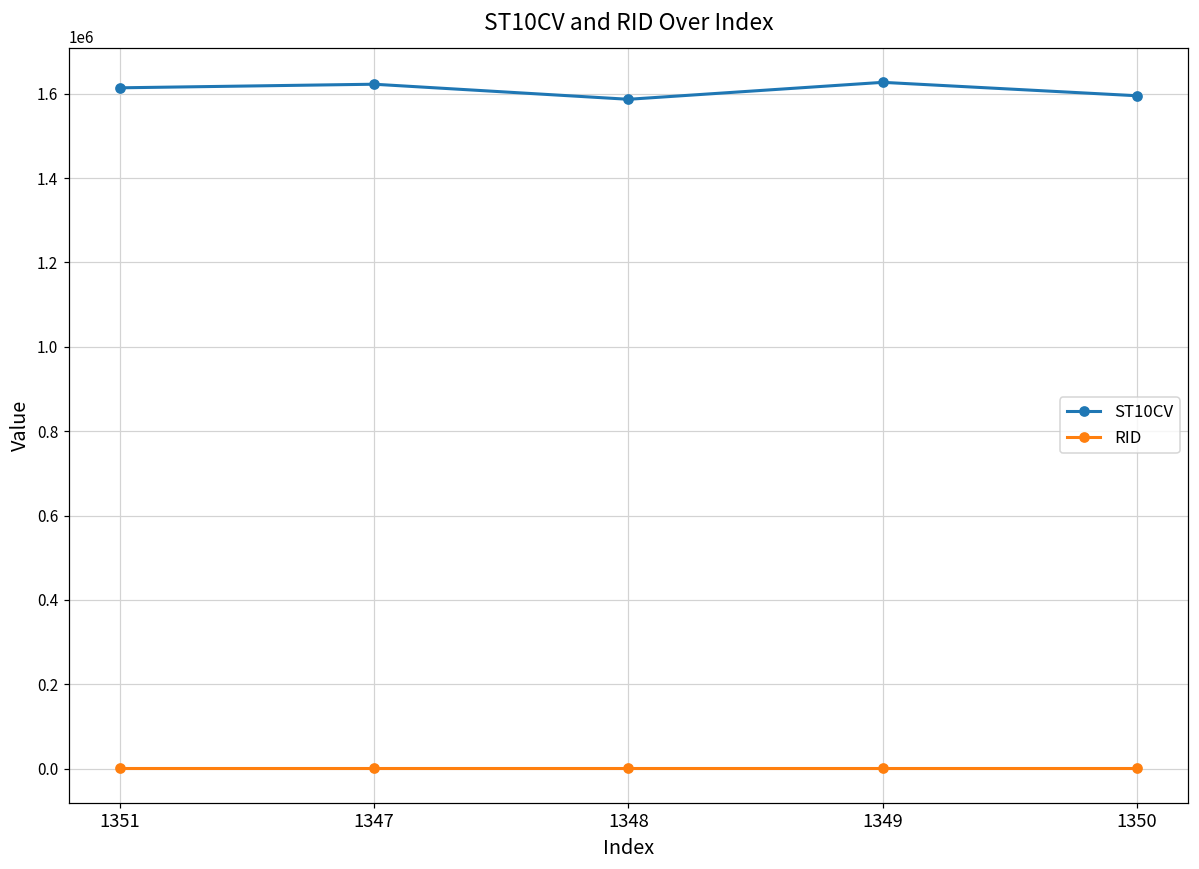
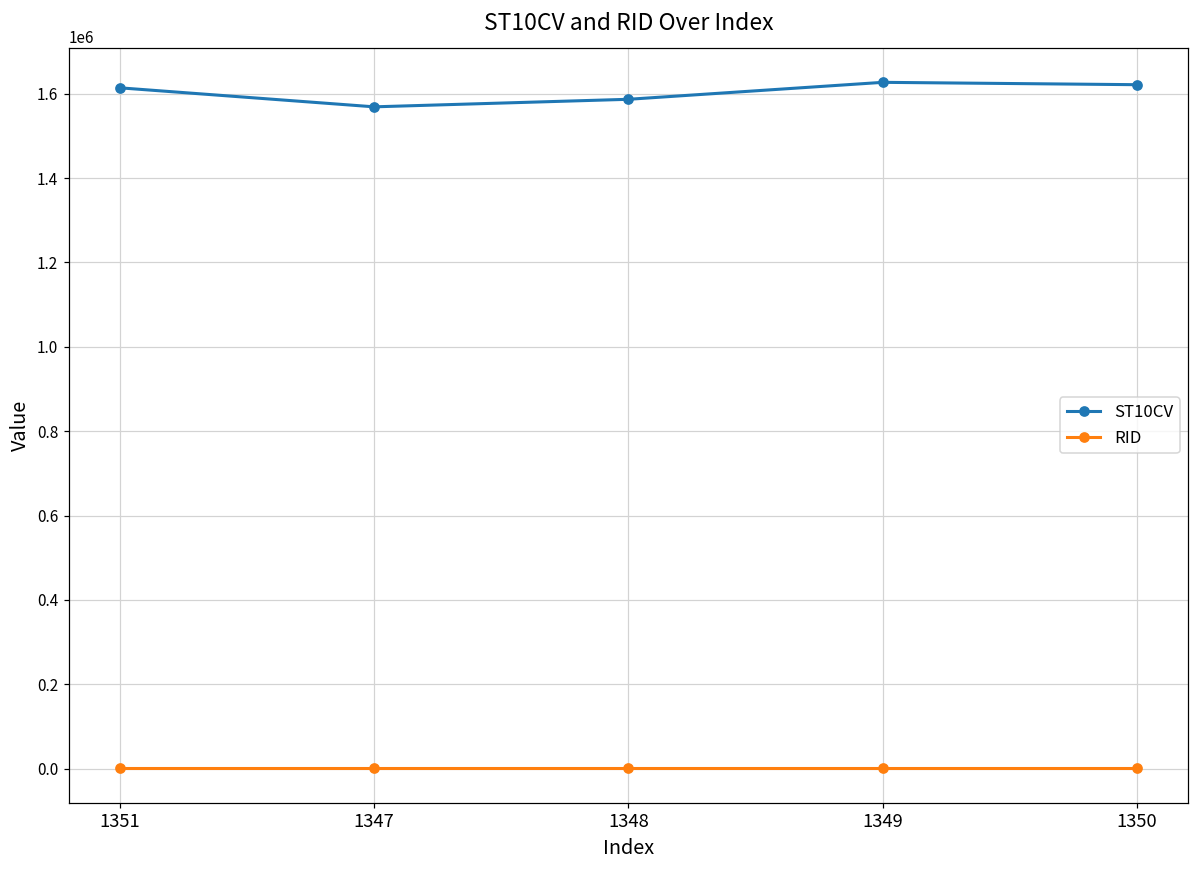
  {
    "ST10CV": {
      "1351": 1610000,
-     "1347": 1620000,
+     "1347": 1570000,
      "1348": 1590000,
      "1349": 1630000,
-     "1350": 1600000
+     "1350": 1620000
    },
    "RID": {
      "1351": 0,
      "1347": 0,
      "1348": 0,
      "1349": 0,
      "1350": 0
    }
  }
